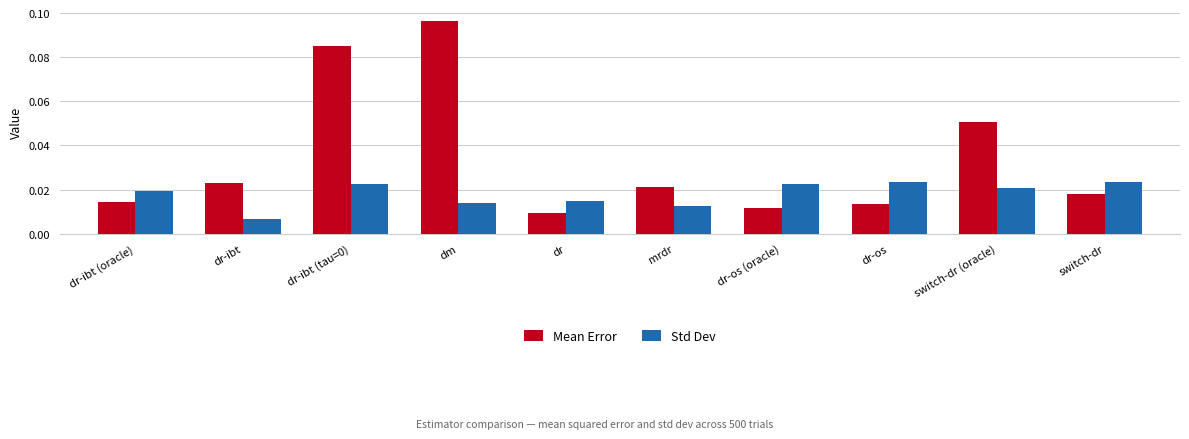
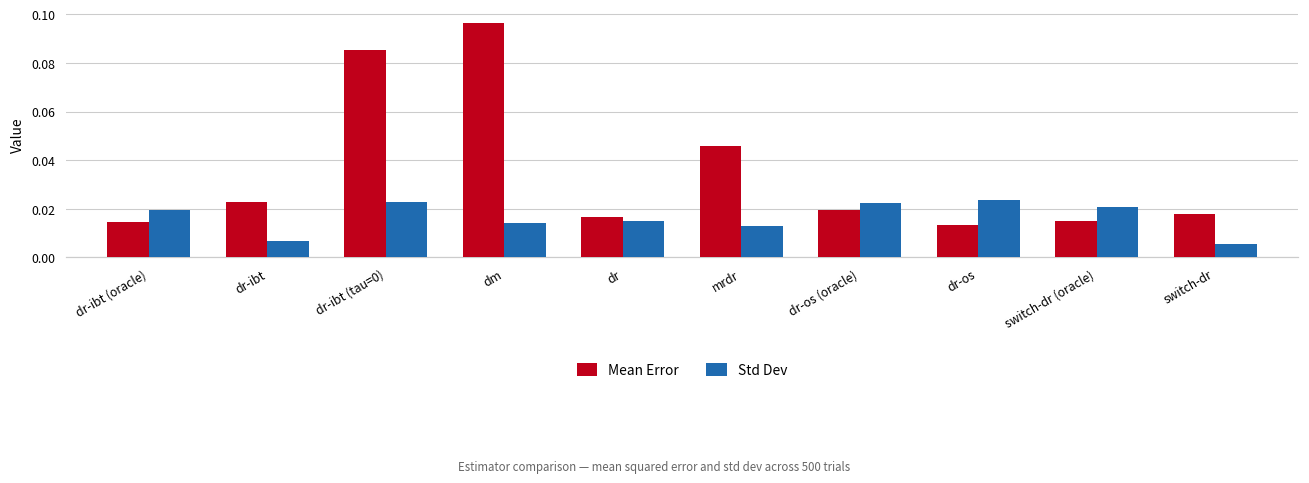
  {
    "Mean Error": {
      "dr-ibt (oracle)": 0.014,
      "dr-ibt": 0.023,
      "dr-ibt (tau=0)": 0.085,
      "dm": 0.097,
-     "dr": 0.010,
-     "mrdr": 0.021,
-     "dr-os (oracle)": 0.012,
+     "dr": 0.016,
+     "mrdr": 0.046,
+     "dr-os (oracle)": 0.020,
      "dr-os": 0.013,
-     "switch-dr (oracle)": 0.051,
+     "switch-dr (oracle)": 0.015,
      "switch-dr": 0.018
    },
    "Std Dev": {
      "dr-ibt (oracle)": 0.019,
      "dr-ibt": 0.007,
      "dr-ibt (tau=0)": 0.023,
      "dm": 0.014,
      "dr": 0.015,
      "mrdr": 0.013,
      "dr-os (oracle)": 0.023,
      "dr-os": 0.023,
      "switch-dr (oracle)": 0.021,
-     "switch-dr": 0.023
+     "switch-dr": 0.005
    }
  }
